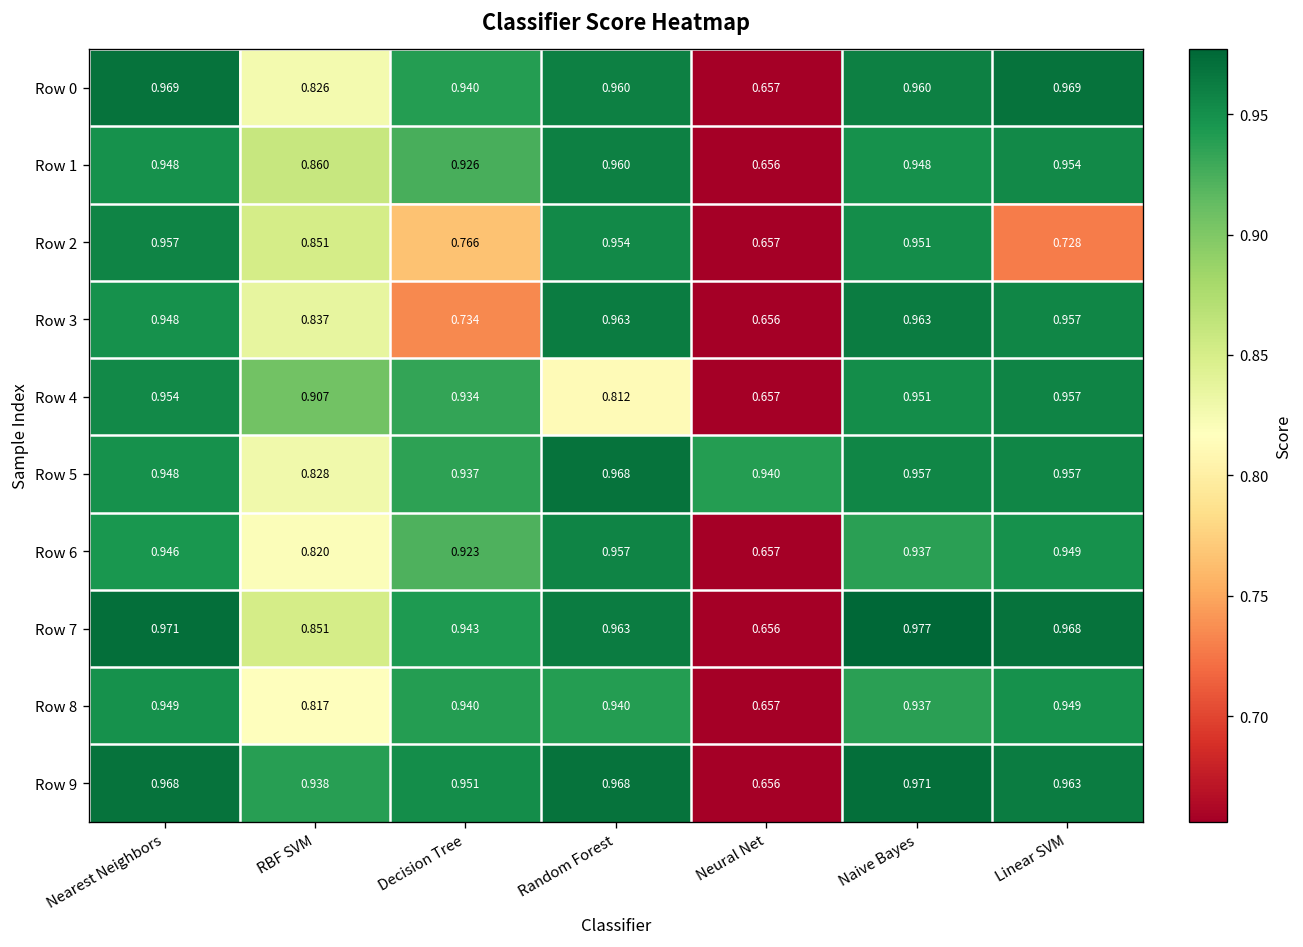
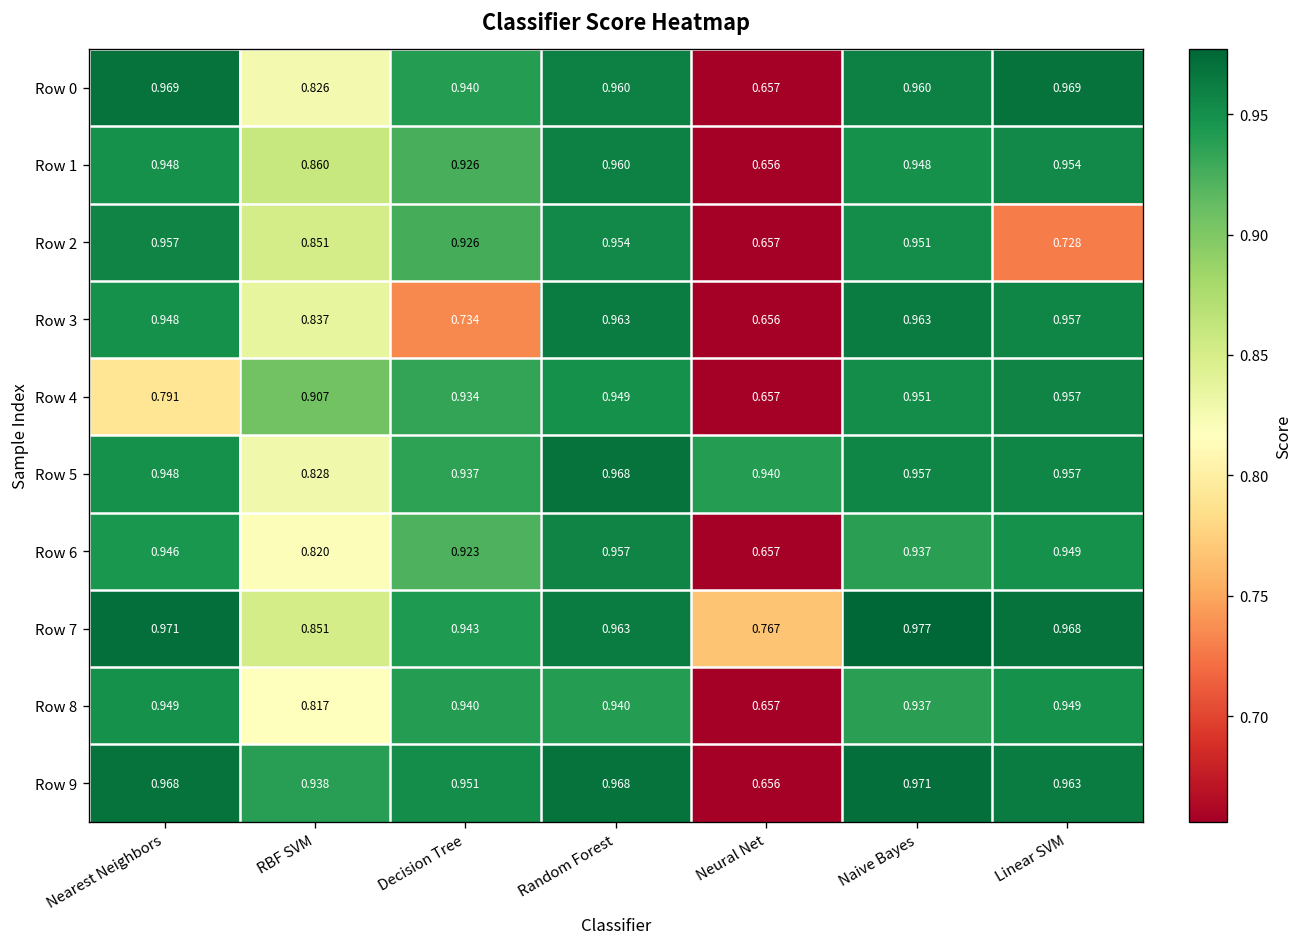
  {
    "Row 0": {
      "Nearest Neighbors": 0.969,
      "RBF SVM": 0.826,
      "Decision Tree": 0.940,
      "Random Forest": 0.960,
      "Neural Net": 0.657,
      "Naive Bayes": 0.960,
      "Linear SVM": 0.969
    },
    "Row 1": {
      "Nearest Neighbors": 0.948,
      "RBF SVM": 0.860,
      "Decision Tree": 0.926,
      "Random Forest": 0.960,
      "Neural Net": 0.656,
      "Naive Bayes": 0.948,
      "Linear SVM": 0.954
    },
    "Row 2": {
      "Nearest Neighbors": 0.957,
      "RBF SVM": 0.851,
-     "Decision Tree": 0.766,
+     "Decision Tree": 0.926,
      "Random Forest": 0.954,
      "Neural Net": 0.657,
      "Naive Bayes": 0.951,
      "Linear SVM": 0.728
    },
    "Row 3": {
      "Nearest Neighbors": 0.948,
      "RBF SVM": 0.837,
      "Decision Tree": 0.734,
      "Random Forest": 0.963,
      "Neural Net": 0.656,
      "Naive Bayes": 0.963,
      "Linear SVM": 0.957
    },
    "Row 4": {
-     "Nearest Neighbors": 0.954,
+     "Nearest Neighbors": 0.791,
      "RBF SVM": 0.907,
      "Decision Tree": 0.934,
-     "Random Forest": 0.812,
+     "Random Forest": 0.949,
      "Neural Net": 0.657,
      "Naive Bayes": 0.951,
      "Linear SVM": 0.957
    },
    "Row 5": {
      "Nearest Neighbors": 0.948,
      "RBF SVM": 0.828,
      "Decision Tree": 0.937,
      "Random Forest": 0.968,
      "Neural Net": 0.940,
      "Naive Bayes": 0.957,
      "Linear SVM": 0.957
    },
    "Row 6": {
      "Nearest Neighbors": 0.946,
      "RBF SVM": 0.820,
      "Decision Tree": 0.923,
      "Random Forest": 0.957,
      "Neural Net": 0.657,
      "Naive Bayes": 0.937,
      "Linear SVM": 0.949
    },
    "Row 7": {
      "Nearest Neighbors": 0.971,
      "RBF SVM": 0.851,
      "Decision Tree": 0.943,
      "Random Forest": 0.963,
-     "Neural Net": 0.656,
+     "Neural Net": 0.767,
      "Naive Bayes": 0.977,
      "Linear SVM": 0.968
    },
    "Row 8": {
      "Nearest Neighbors": 0.949,
      "RBF SVM": 0.817,
      "Decision Tree": 0.940,
      "Random Forest": 0.940,
      "Neural Net": 0.657,
      "Naive Bayes": 0.937,
      "Linear SVM": 0.949
    },
    "Row 9": {
      "Nearest Neighbors": 0.968,
      "RBF SVM": 0.938,
      "Decision Tree": 0.951,
      "Random Forest": 0.968,
      "Neural Net": 0.656,
      "Naive Bayes": 0.971,
      "Linear SVM": 0.963
    }
  }
